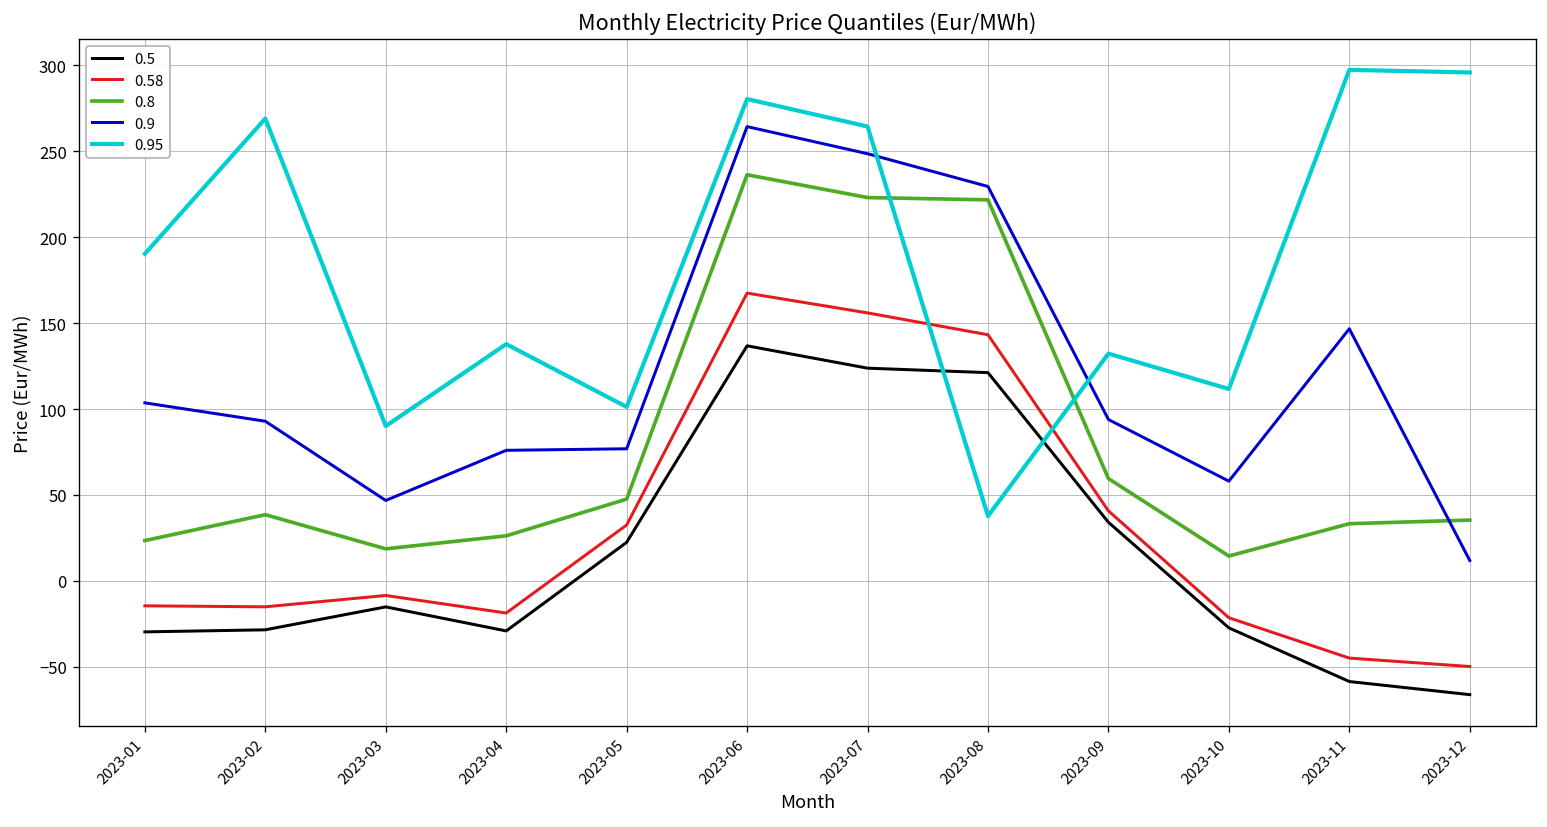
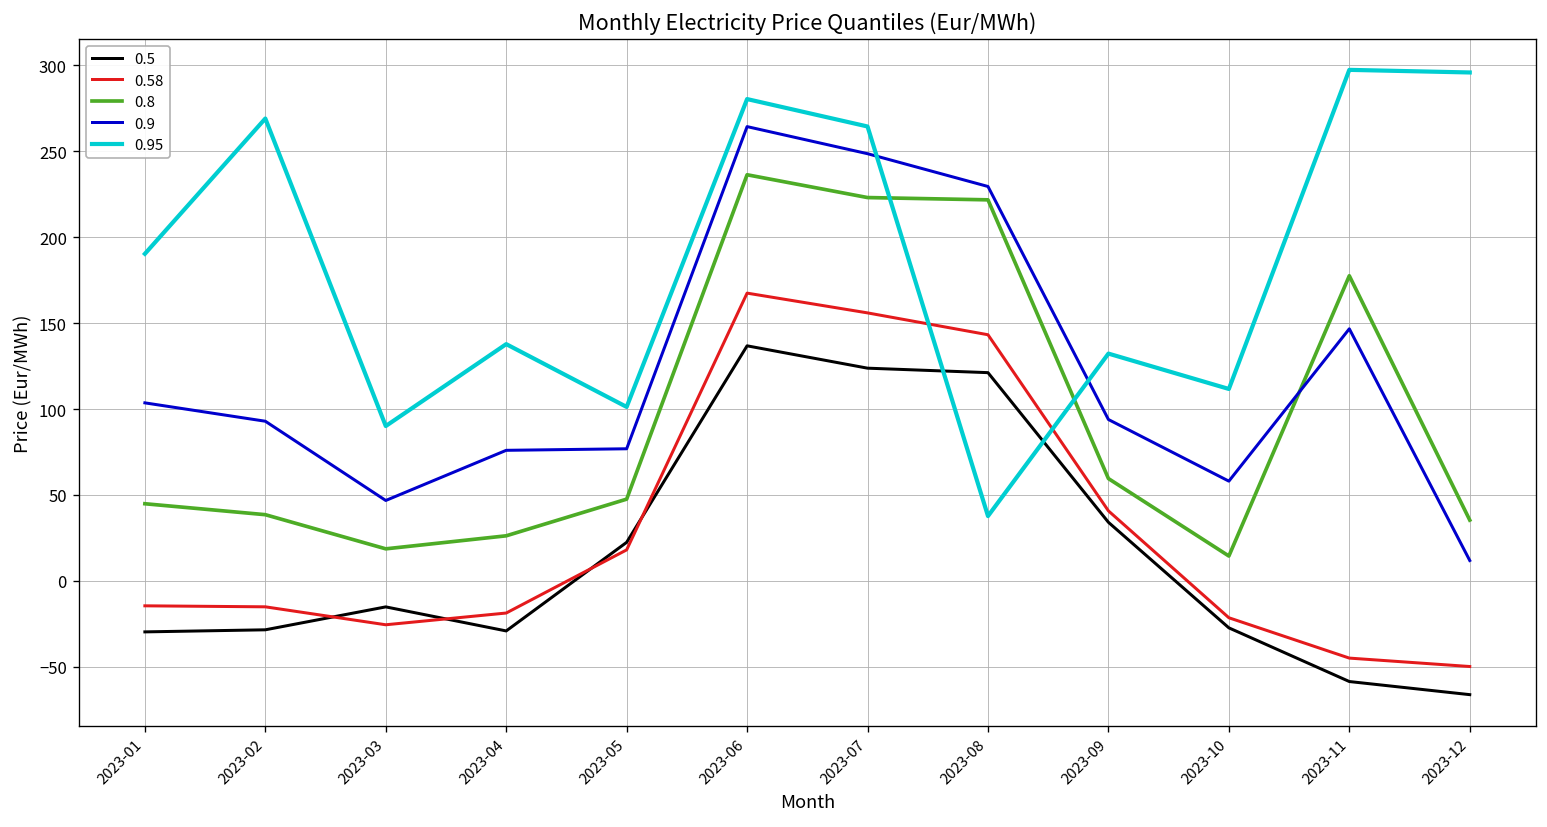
  {
    "0.5": {
      "2023-01": -30,
      "2023-02": -29,
      "2023-03": -15,
      "2023-04": -29,
      "2023-05": 22,
      "2023-06": 137,
      "2023-07": 124,
      "2023-08": 121,
      "2023-09": 34,
      "2023-10": -27,
      "2023-11": -59,
      "2023-12": -66
    },
    "0.58": {
      "2023-01": -15,
      "2023-02": -15,
-     "2023-03": -9,
+     "2023-03": -26,
      "2023-04": -19,
-     "2023-05": 32,
+     "2023-05": 18,
      "2023-06": 167,
      "2023-07": 156,
      "2023-08": 143,
      "2023-09": 41,
      "2023-10": -21,
      "2023-11": -45,
      "2023-12": -50
    },
    "0.8": {
-     "2023-01": 23,
+     "2023-01": 45,
      "2023-02": 38,
      "2023-03": 19,
      "2023-04": 26,
      "2023-05": 48,
      "2023-06": 236,
      "2023-07": 223,
      "2023-08": 222,
      "2023-09": 60,
      "2023-10": 14,
-     "2023-11": 33,
+     "2023-11": 178,
      "2023-12": 35
    },
    "0.9": {
      "2023-01": 104,
      "2023-02": 93,
      "2023-03": 47,
      "2023-04": 76,
      "2023-05": 77,
      "2023-06": 264,
      "2023-07": 249,
      "2023-08": 230,
      "2023-09": 94,
      "2023-10": 58,
      "2023-11": 147,
      "2023-12": 12
    },
    "0.95": {
      "2023-01": 190,
      "2023-02": 269,
      "2023-03": 90,
      "2023-04": 138,
      "2023-05": 101,
      "2023-06": 280,
      "2023-07": 264,
      "2023-08": 38,
      "2023-09": 132,
      "2023-10": 112,
      "2023-11": 297,
      "2023-12": 296
    }
  }
